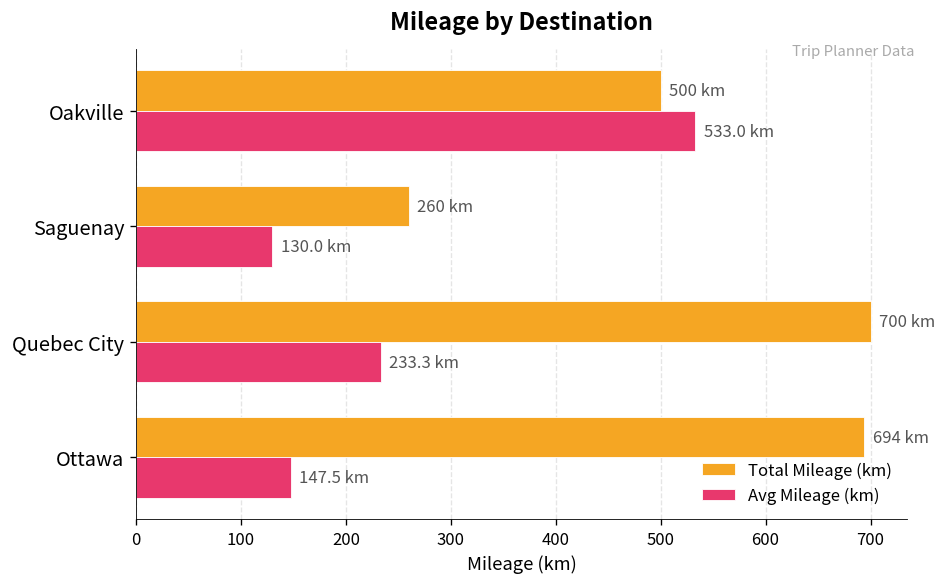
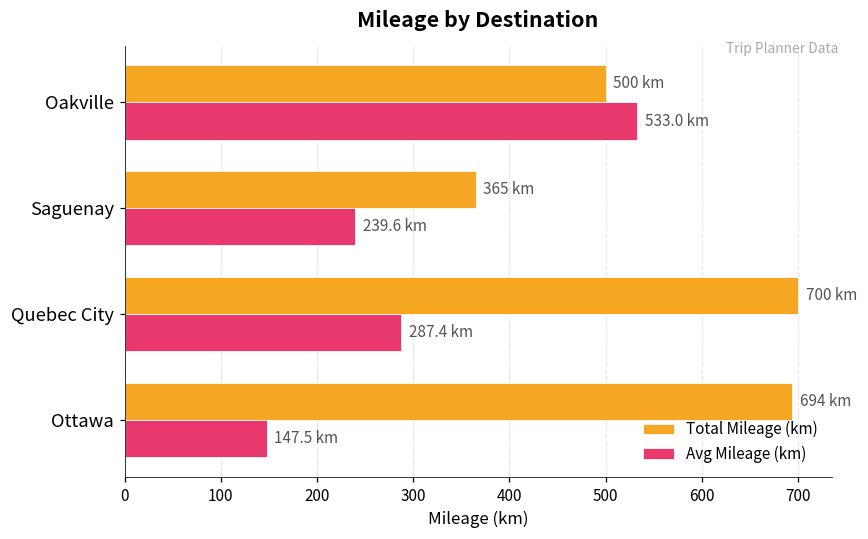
  {
    "Total Mileage (km)": {
      "Oakville": 500,
-     "Saguenay": 260,
+     "Saguenay": 365,
      "Quebec City": 700,
      "Ottawa": 694
    },
    "Avg Mileage (km)": {
      "Oakville": 533.0,
-     "Saguenay": 130.0,
-     "Quebec City": 233.3,
+     "Saguenay": 239.6,
+     "Quebec City": 287.4,
      "Ottawa": 147.5
    }
  }
